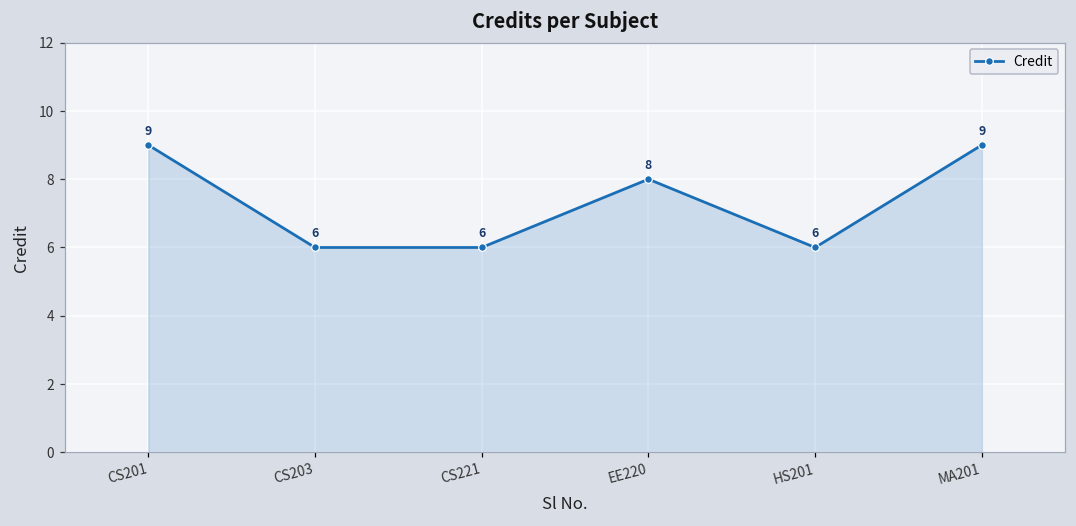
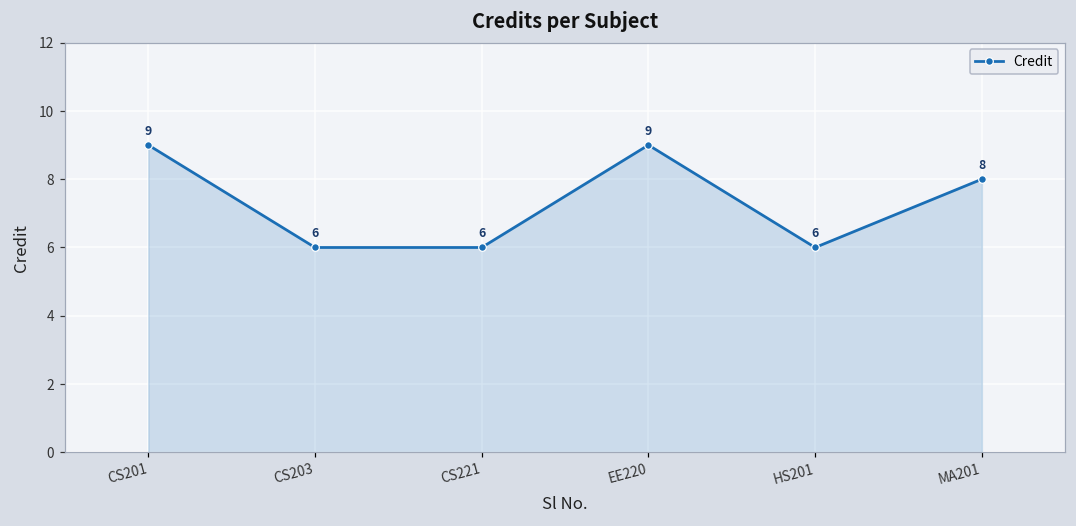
  {
    "CS201": 9,
    "CS203": 6,
    "CS221": 6,
-   "EE220": 8,
+   "EE220": 9,
    "HS201": 6,
-   "MA201": 9
+   "MA201": 8
  }
